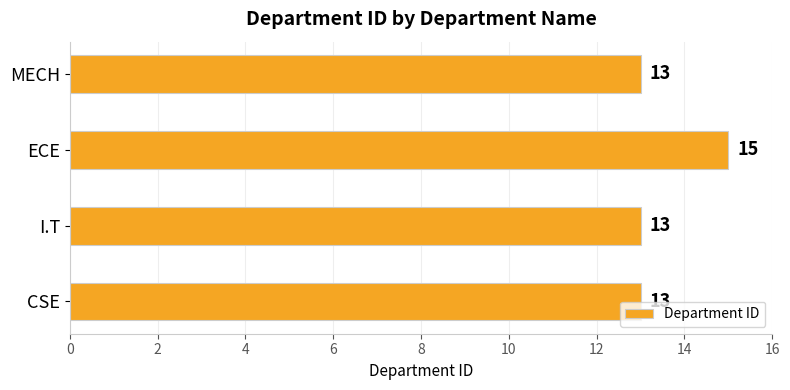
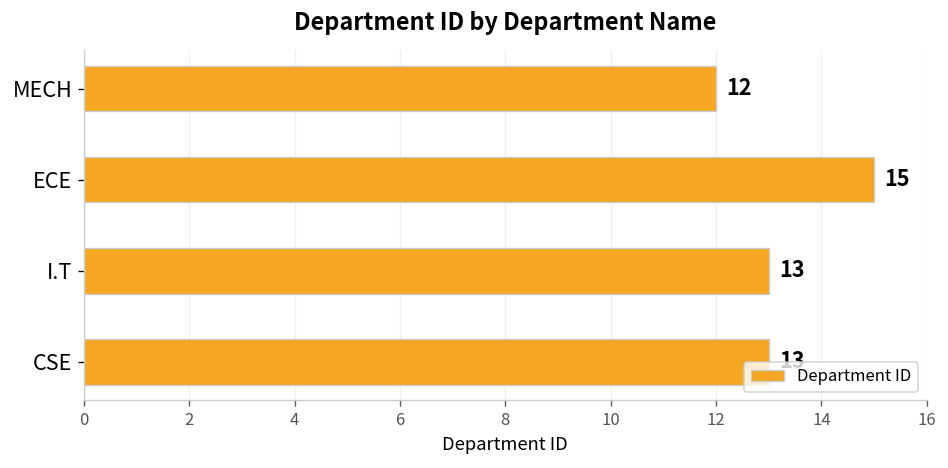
  {
-   "MECH": 13,
+   "MECH": 12,
    "ECE": 15,
    "I.T": 13
  }
